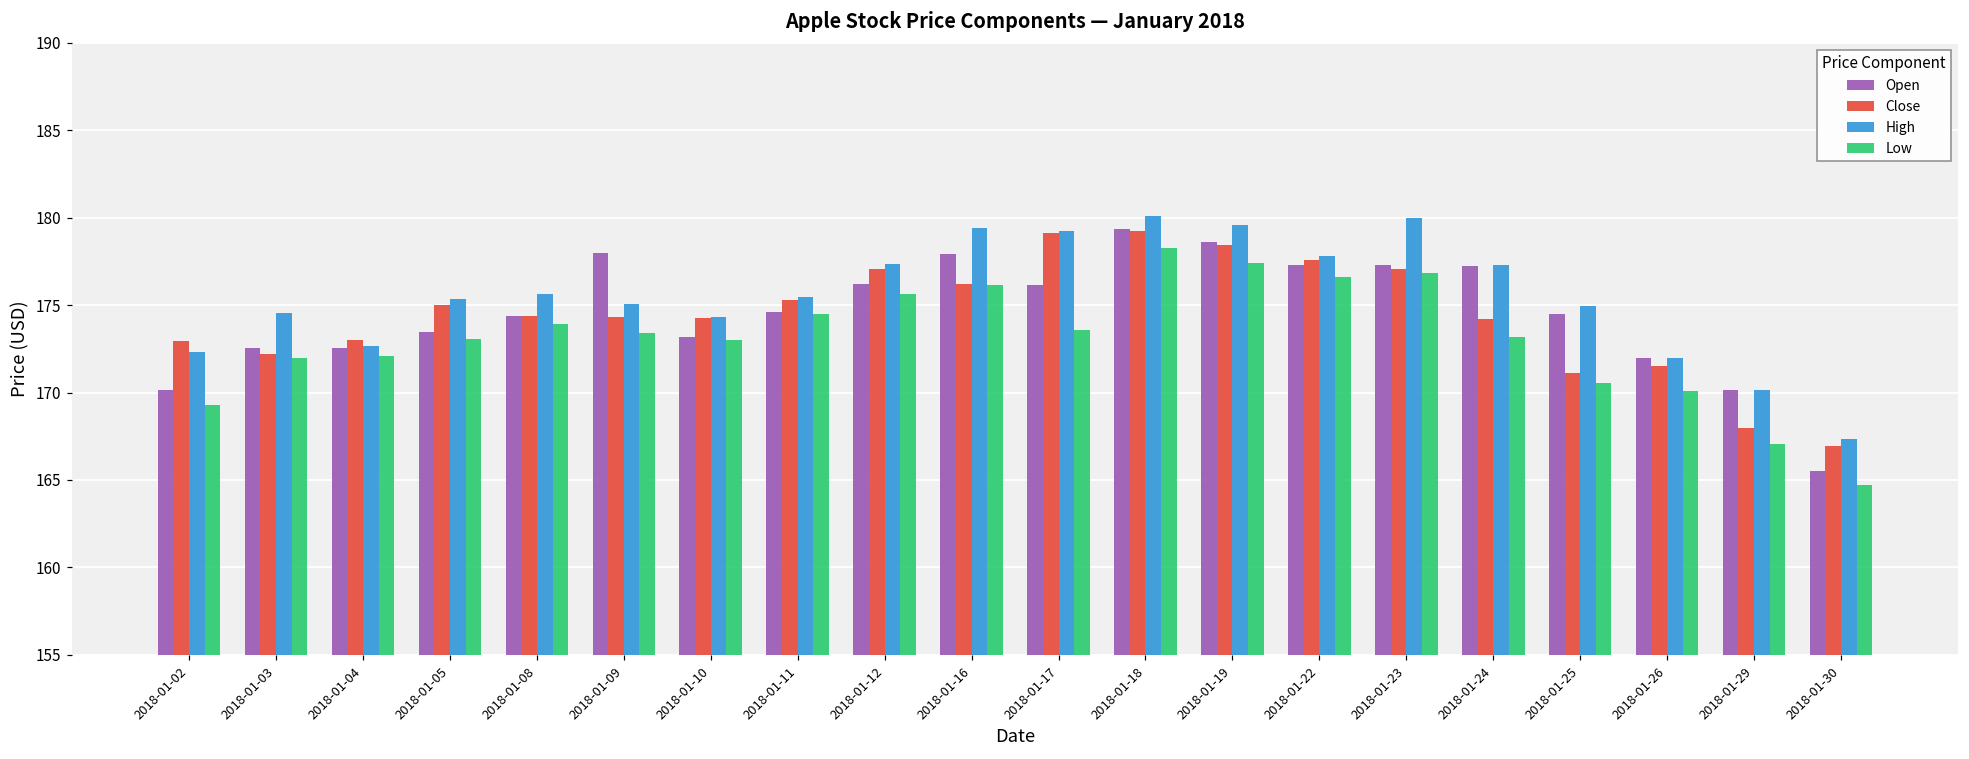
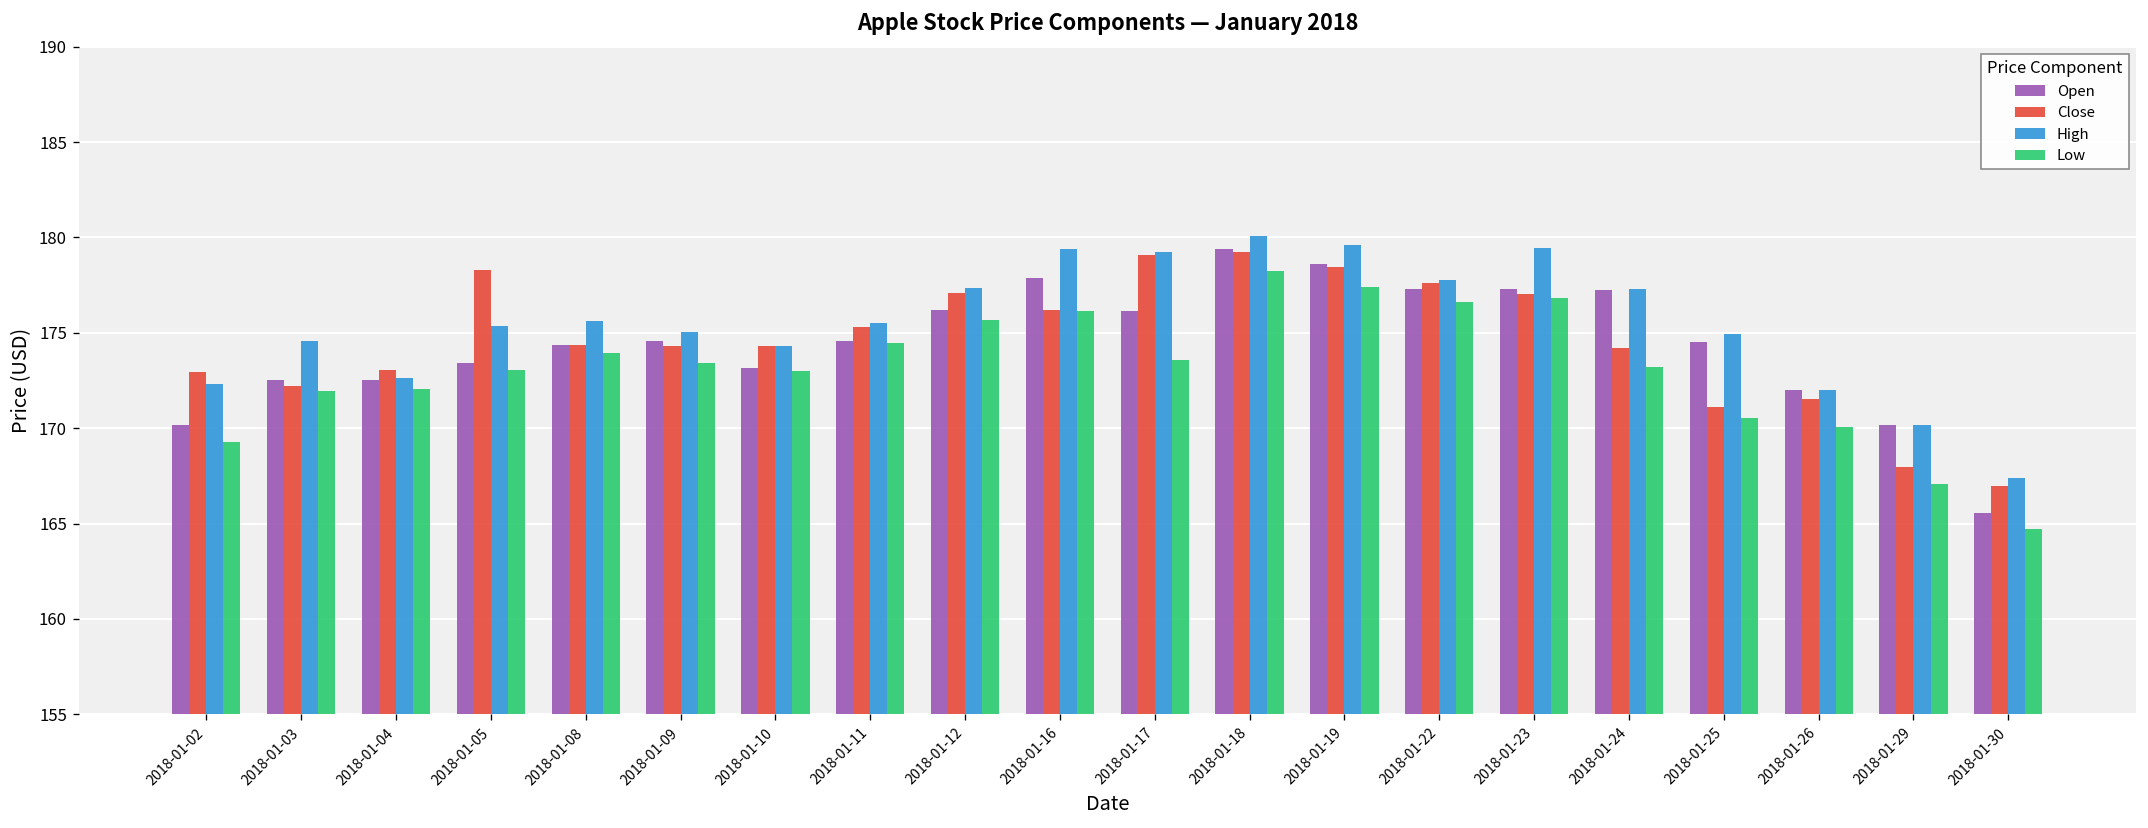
  {
    "Open": {
      "2018-01-02": 170.2,
      "2018-01-03": 172.5,
      "2018-01-04": 172.5,
      "2018-01-05": 173.4,
      "2018-01-08": 174.4,
-     "2018-01-09": 178.0,
+     "2018-01-09": 174.6,
      "2018-01-10": 173.2,
      "2018-01-11": 174.6,
      "2018-01-12": 176.2,
      "2018-01-16": 177.9,
      "2018-01-17": 176.1,
      "2018-01-18": 179.4,
      "2018-01-19": 178.6,
      "2018-01-22": 177.3,
      "2018-01-23": 177.3,
      "2018-01-24": 177.3,
      "2018-01-25": 174.5,
      "2018-01-26": 172.0,
      "2018-01-29": 170.2,
      "2018-01-30": 165.5
    },
    "Close": {
      "2018-01-02": 173.0,
      "2018-01-03": 172.2,
      "2018-01-04": 173.0,
-     "2018-01-05": 175.0,
+     "2018-01-05": 178.3,
      "2018-01-08": 174.4,
      "2018-01-09": 174.3,
      "2018-01-10": 174.3,
      "2018-01-11": 175.3,
      "2018-01-12": 177.1,
      "2018-01-16": 176.2,
      "2018-01-17": 179.1,
      "2018-01-18": 179.3,
      "2018-01-19": 178.5,
      "2018-01-22": 177.6,
      "2018-01-23": 177.0,
      "2018-01-24": 174.2,
      "2018-01-25": 171.1,
      "2018-01-26": 171.5,
      "2018-01-29": 168.0,
      "2018-01-30": 167.0
    },
    "High": {
      "2018-01-02": 172.3,
      "2018-01-03": 174.6,
      "2018-01-04": 172.7,
      "2018-01-05": 175.4,
      "2018-01-08": 175.6,
      "2018-01-09": 175.1,
      "2018-01-10": 174.3,
      "2018-01-11": 175.5,
      "2018-01-12": 177.4,
      "2018-01-16": 179.4,
      "2018-01-17": 179.3,
      "2018-01-18": 180.1,
      "2018-01-19": 179.6,
      "2018-01-22": 177.8,
-     "2018-01-23": 180.0,
+     "2018-01-23": 179.4,
      "2018-01-24": 177.3,
      "2018-01-25": 174.9,
      "2018-01-26": 172.0,
      "2018-01-29": 170.2,
      "2018-01-30": 167.4
    },
    "Low": {
      "2018-01-02": 169.3,
      "2018-01-03": 172.0,
      "2018-01-04": 172.1,
      "2018-01-05": 173.1,
      "2018-01-08": 173.9,
      "2018-01-09": 173.4,
      "2018-01-10": 173.0,
      "2018-01-11": 174.5,
      "2018-01-12": 175.6,
      "2018-01-16": 176.1,
      "2018-01-17": 173.6,
      "2018-01-18": 178.3,
      "2018-01-19": 177.4,
      "2018-01-22": 176.6,
      "2018-01-23": 176.8,
      "2018-01-24": 173.2,
      "2018-01-25": 170.5,
      "2018-01-26": 170.1,
      "2018-01-29": 167.1,
      "2018-01-30": 164.7
    }
  }
